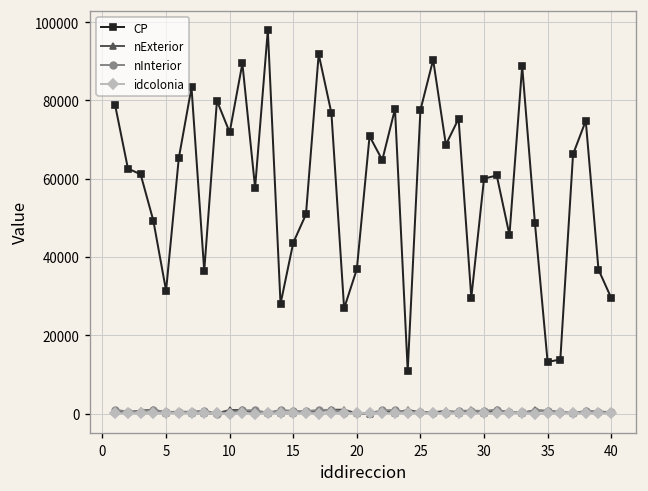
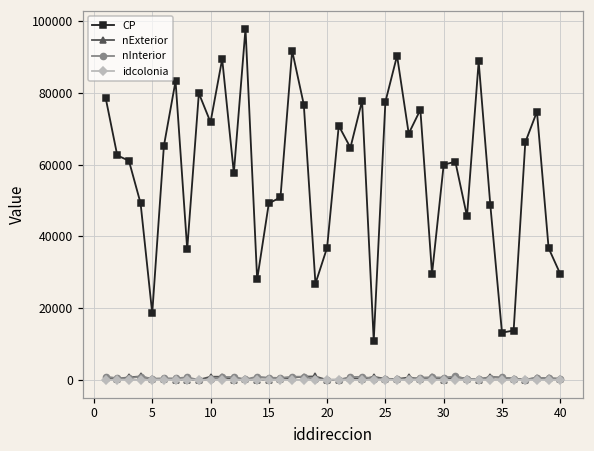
  {
    "CP": {
-     "5": 31000,
+     "5": 19000,
      "10": 72000,
-     "15": 44000,
+     "15": 49000,
      "20": 37000,
      "25": 78000,
      "30": 60000,
      "35": 13000,
      "40": 30000
    }
  }
